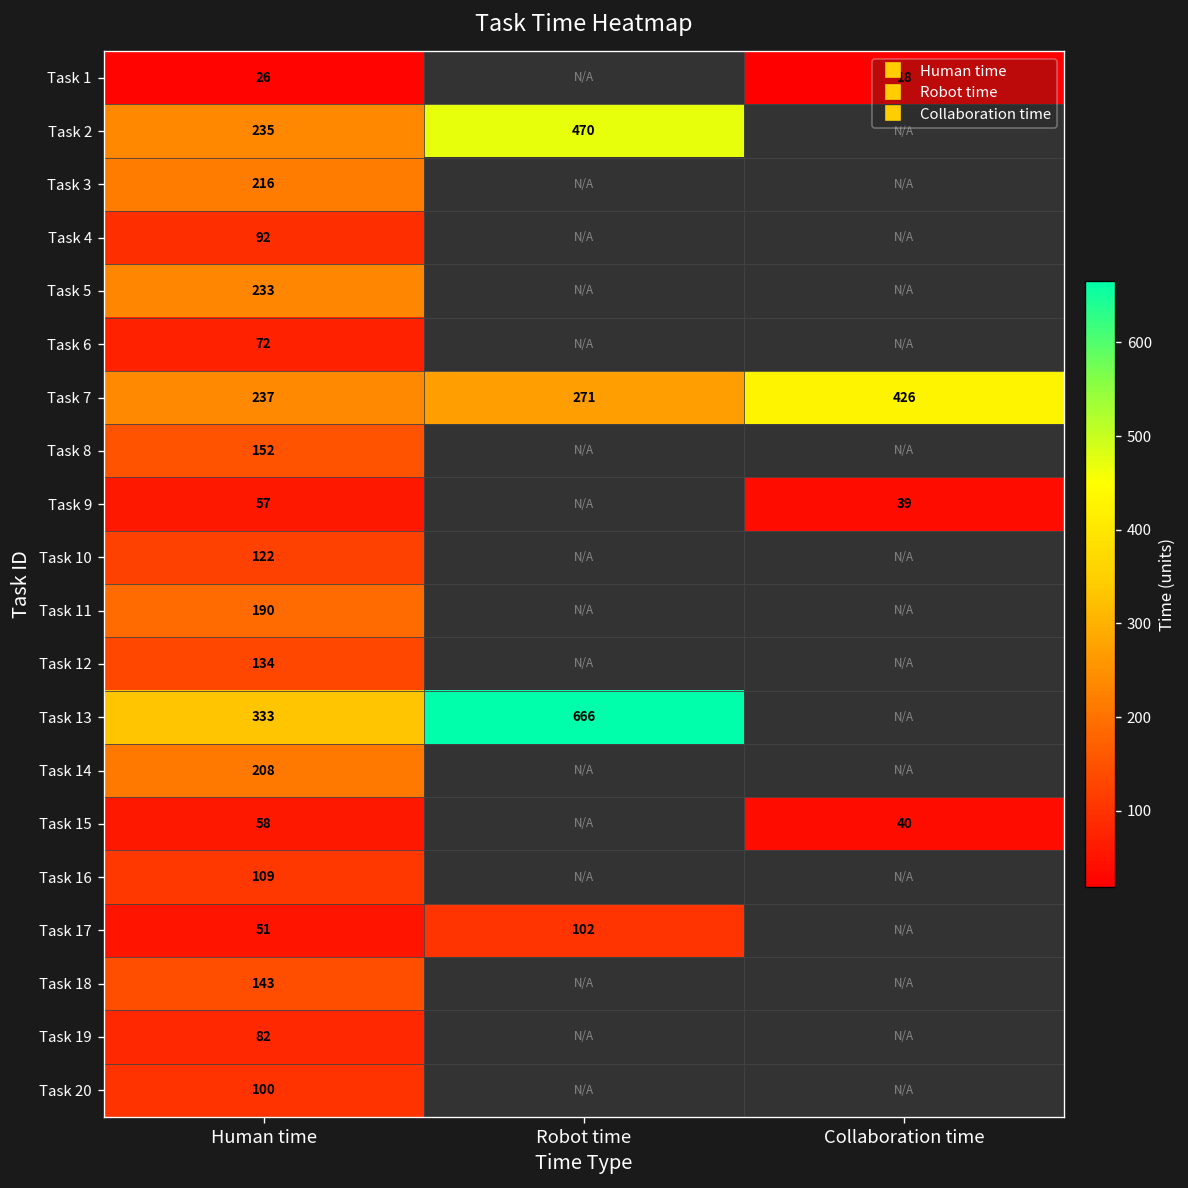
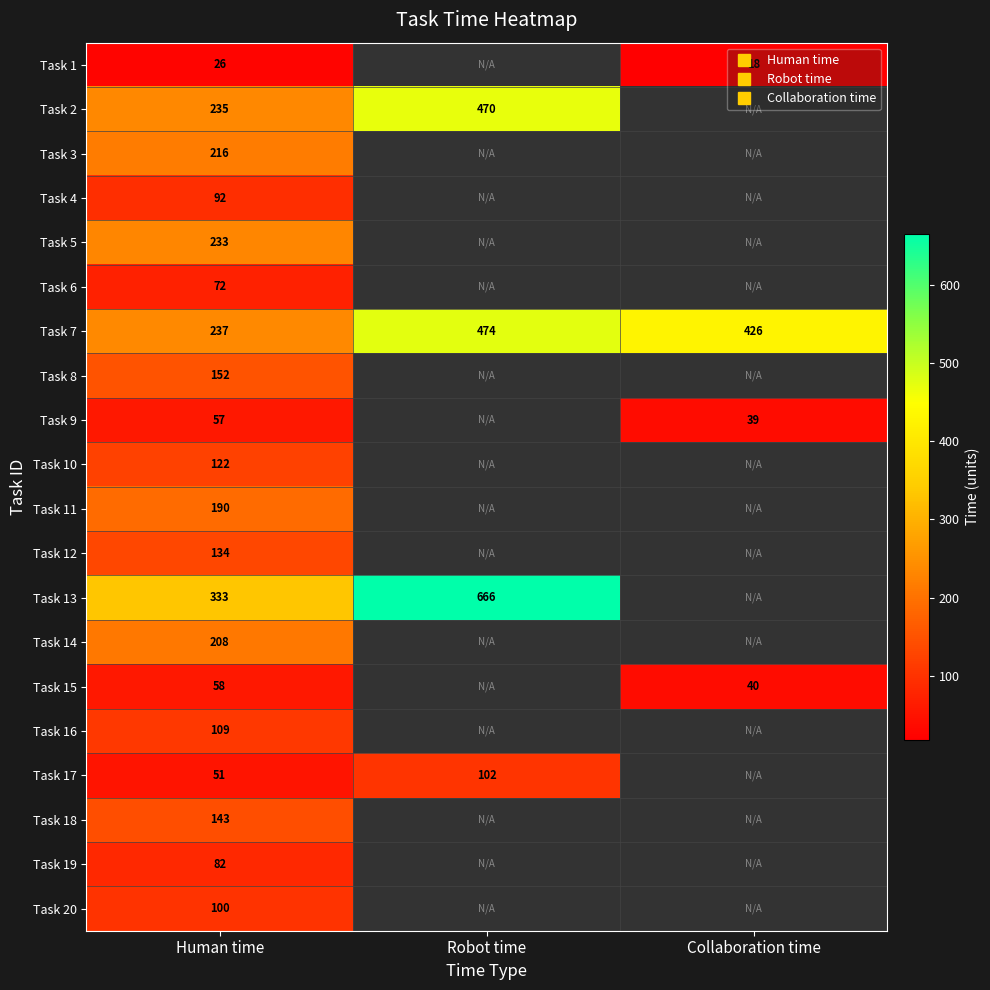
  {
    "Task 1": {
      "Human time": 26
    },
    "Task 2": {
      "Human time": 235,
      "Robot time": 470
    },
    "Task 3": {
      "Human time": 216
    },
    "Task 4": {
      "Human time": 92
    },
    "Task 5": {
      "Human time": 233
    },
    "Task 6": {
      "Human time": 72
    },
    "Task 7": {
      "Human time": 237,
-     "Robot time": 271,
+     "Robot time": 474,
      "Collaboration time": 426
    },
    "Task 8": {
      "Human time": 152
    },
    "Task 9": {
      "Human time": 57,
      "Collaboration time": 39
    },
    "Task 10": {
      "Human time": 122
    },
    "Task 11": {
      "Human time": 190
    },
    "Task 12": {
      "Human time": 134
    },
    "Task 13": {
      "Human time": 333,
      "Robot time": 666
    },
    "Task 14": {
      "Human time": 208
    },
    "Task 15": {
      "Human time": 58,
      "Collaboration time": 40
    },
    "Task 16": {
      "Human time": 109
    },
    "Task 17": {
      "Human time": 51,
      "Robot time": 102
    },
    "Task 18": {
      "Human time": 143
    },
    "Task 19": {
      "Human time": 82
    },
    "Task 20": {
      "Human time": 100
    }
  }
